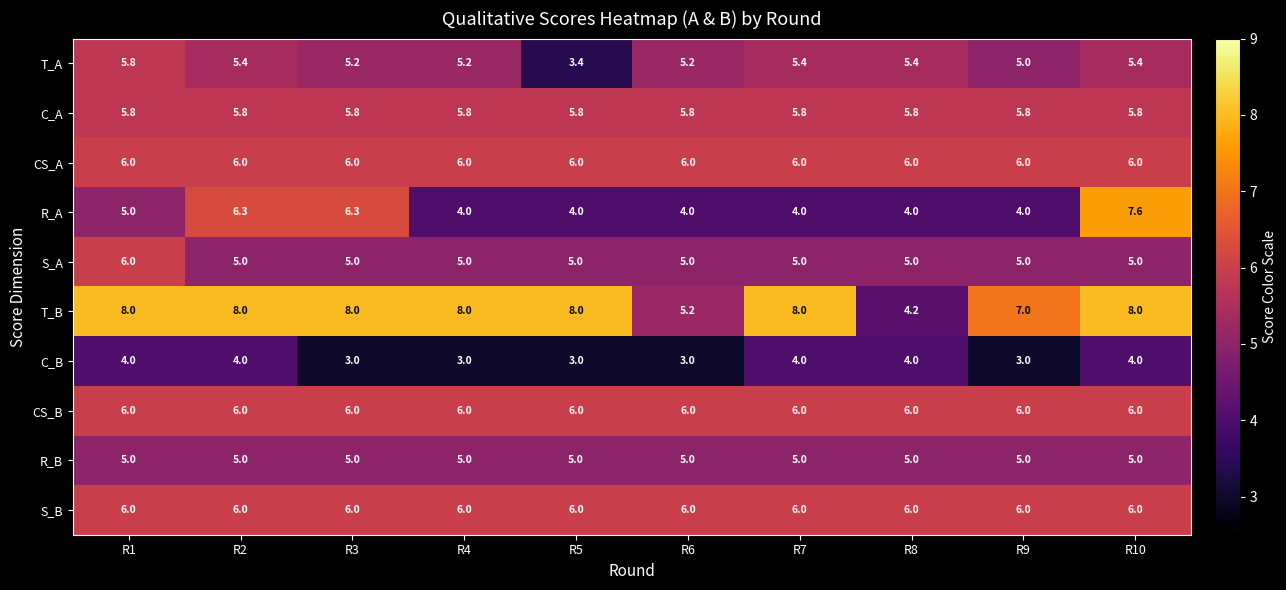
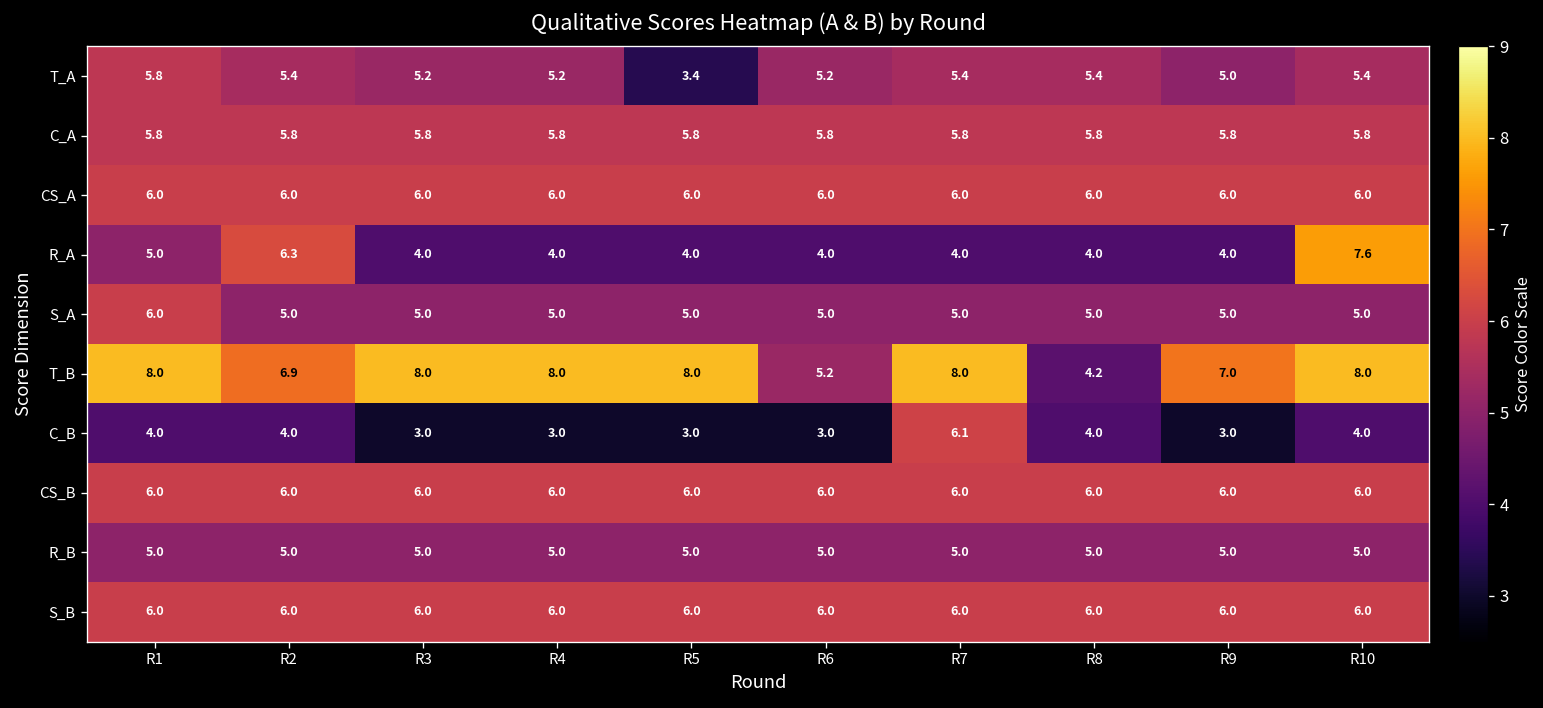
  {
    "T_A": {
      "R1": 5.8,
      "R2": 5.4,
      "R3": 5.2,
      "R4": 5.2,
      "R5": 3.4,
      "R6": 5.2,
      "R7": 5.4,
      "R8": 5.4,
      "R9": 5.0,
      "R10": 5.4
    },
    "C_A": {
      "R1": 5.8,
      "R2": 5.8,
      "R3": 5.8,
      "R4": 5.8,
      "R5": 5.8,
      "R6": 5.8,
      "R7": 5.8,
      "R8": 5.8,
      "R9": 5.8,
      "R10": 5.8
    },
    "CS_A": {
      "R1": 6.0,
      "R2": 6.0,
      "R3": 6.0,
      "R4": 6.0,
      "R5": 6.0,
      "R6": 6.0,
      "R7": 6.0,
      "R8": 6.0,
      "R9": 6.0,
      "R10": 6.0
    },
    "R_A": {
      "R1": 5.0,
      "R2": 6.3,
-     "R3": 6.3,
+     "R3": 4.0,
      "R4": 4.0,
      "R5": 4.0,
      "R6": 4.0,
      "R7": 4.0,
      "R8": 4.0,
      "R9": 4.0,
      "R10": 7.6
    },
    "S_A": {
      "R1": 6.0,
      "R2": 5.0,
      "R3": 5.0,
      "R4": 5.0,
      "R5": 5.0,
      "R6": 5.0,
      "R7": 5.0,
      "R8": 5.0,
      "R9": 5.0,
      "R10": 5.0
    },
    "T_B": {
      "R1": 8.0,
-     "R2": 8.0,
+     "R2": 6.9,
      "R3": 8.0,
      "R4": 8.0,
      "R5": 8.0,
      "R6": 5.2,
      "R7": 8.0,
      "R8": 4.2,
      "R9": 7.0,
      "R10": 8.0
    },
    "C_B": {
      "R1": 4.0,
      "R2": 4.0,
      "R3": 3.0,
      "R4": 3.0,
      "R5": 3.0,
      "R6": 3.0,
-     "R7": 4.0,
+     "R7": 6.1,
      "R8": 4.0,
      "R9": 3.0,
      "R10": 4.0
    },
    "CS_B": {
      "R1": 6.0,
      "R2": 6.0,
      "R3": 6.0,
      "R4": 6.0,
      "R5": 6.0,
      "R6": 6.0,
      "R7": 6.0,
      "R8": 6.0,
      "R9": 6.0,
      "R10": 6.0
    },
    "R_B": {
      "R1": 5.0,
      "R2": 5.0,
      "R3": 5.0,
      "R4": 5.0,
      "R5": 5.0,
      "R6": 5.0,
      "R7": 5.0,
      "R8": 5.0,
      "R9": 5.0,
      "R10": 5.0
    },
    "S_B": {
      "R1": 6.0,
      "R2": 6.0,
      "R3": 6.0,
      "R4": 6.0,
      "R5": 6.0,
      "R6": 6.0,
      "R7": 6.0,
      "R8": 6.0,
      "R9": 6.0,
      "R10": 6.0
    }
  }
